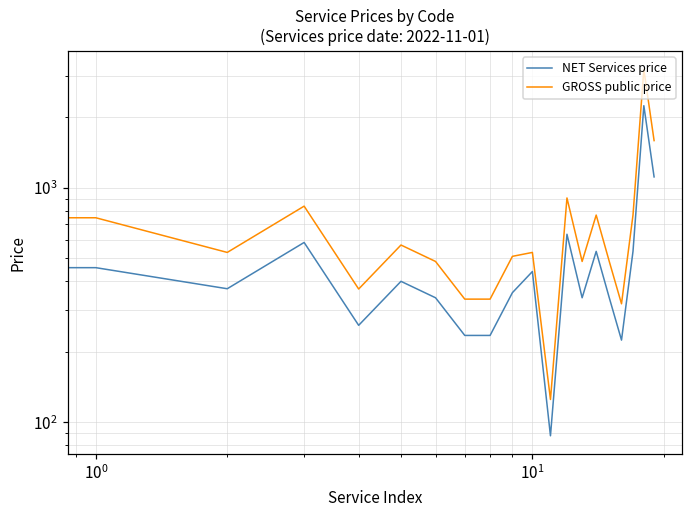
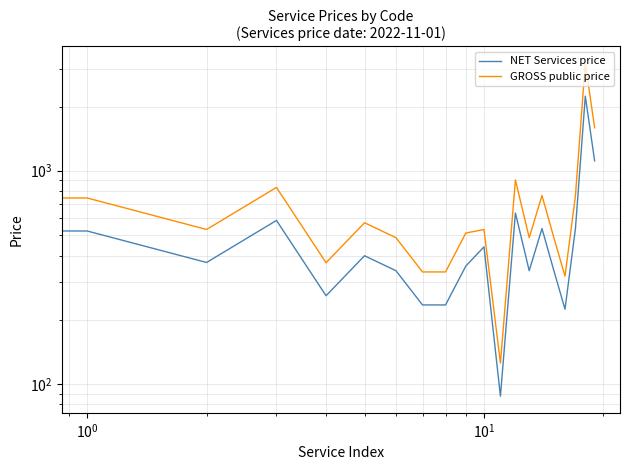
  {
    "NET Services price": {
-     "10^0": 460,
+     "10^0": 520,
      "10^1": 440
    },
    "GROSS public price": {
      "10^0": 750,
      "10^1": 530
    }
  }
